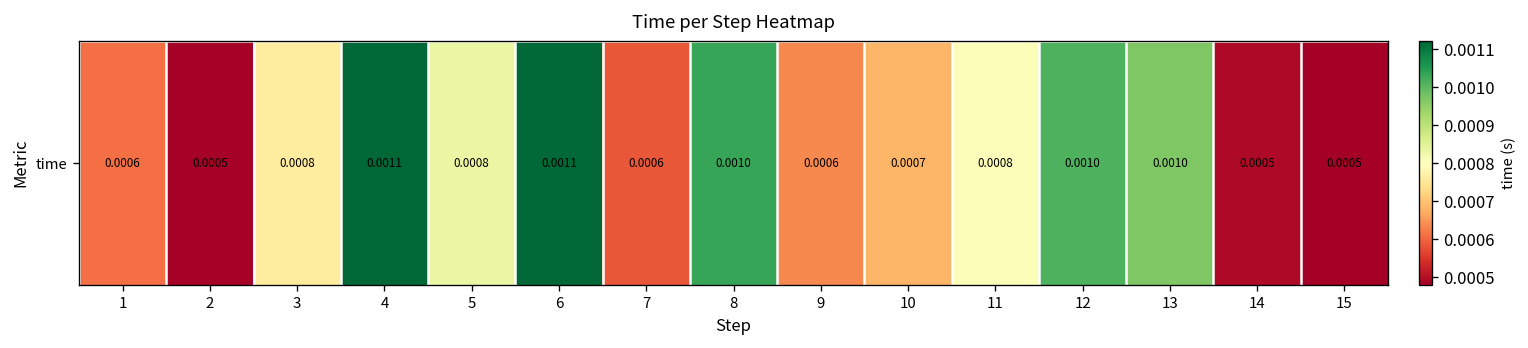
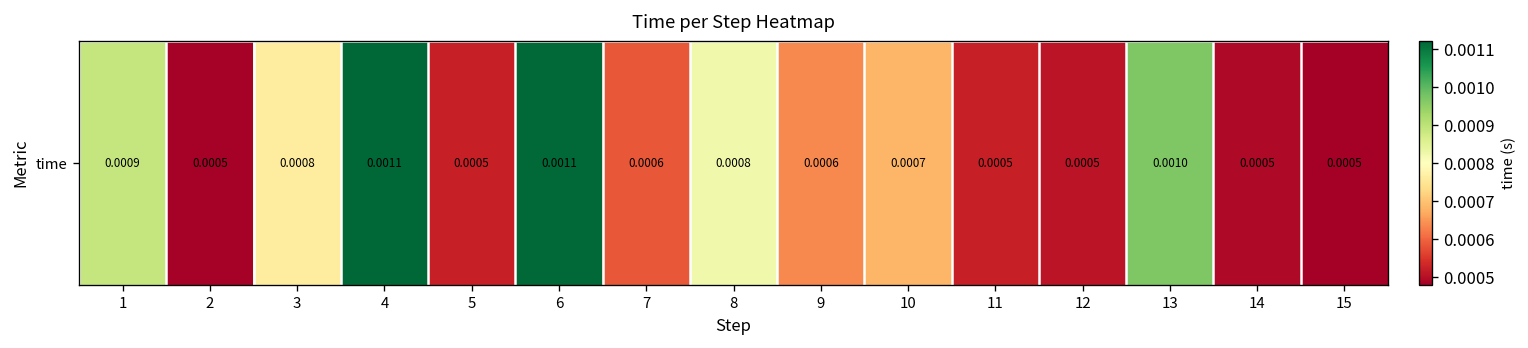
  {
    "time": {
-     "1": 0.0006,
+     "1": 0.0009,
      "2": 0.0005,
      "3": 0.0008,
      "4": 0.0011,
-     "5": 0.0008,
+     "5": 0.0005,
      "6": 0.0011,
      "7": 0.0006,
-     "8": 0.0010,
+     "8": 0.0008,
      "9": 0.0006,
      "10": 0.0007,
-     "11": 0.0008,
-     "12": 0.0010,
+     "11": 0.0005,
+     "12": 0.0005,
      "13": 0.0010,
      "14": 0.0005,
      "15": 0.0005
    }
  }
